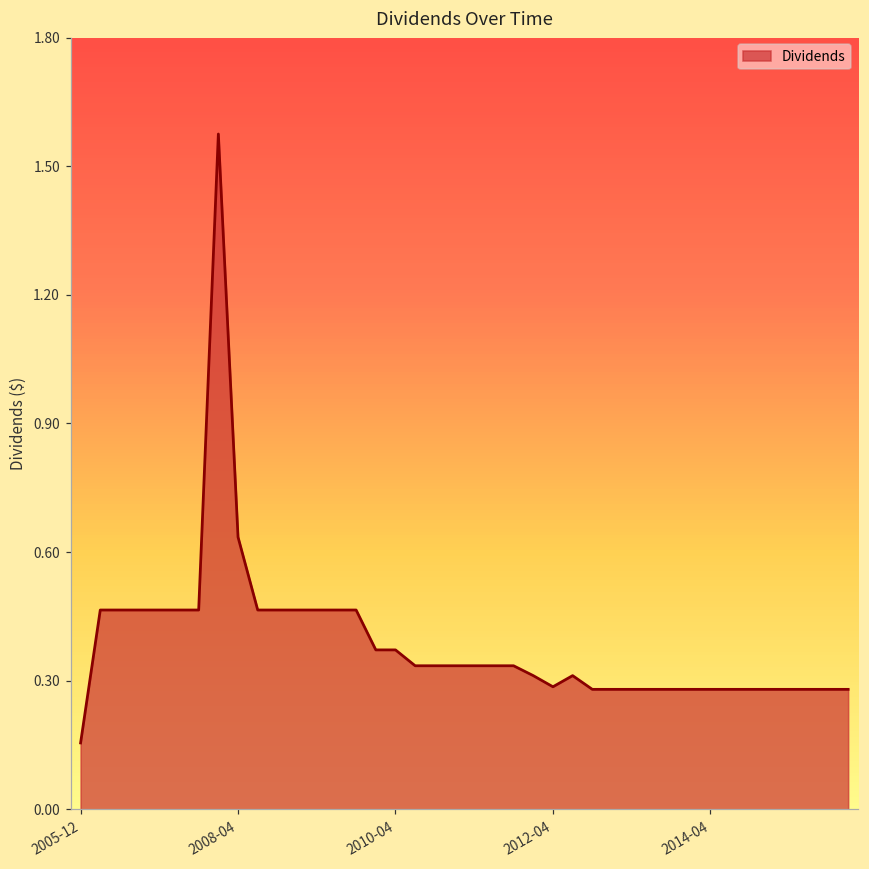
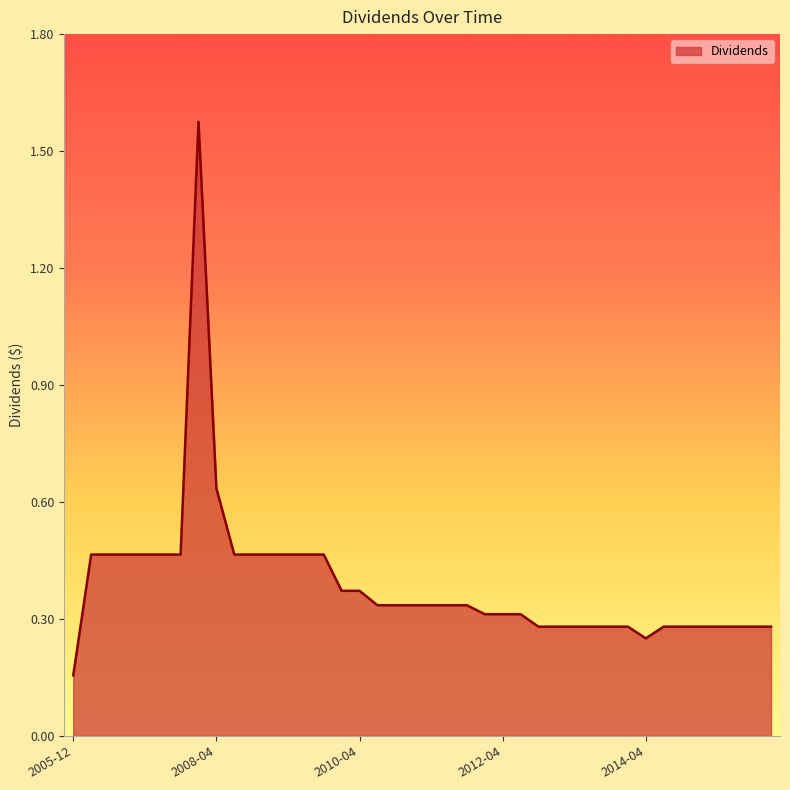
  {
    "2005-12": 0.16,
    "2008-04": 0.64,
    "2010-04": 0.37,
-   "2012-04": 0.29,
-   "2014-04": 0.28
+   "2012-04": 0.31,
+   "2014-04": 0.25
  }
